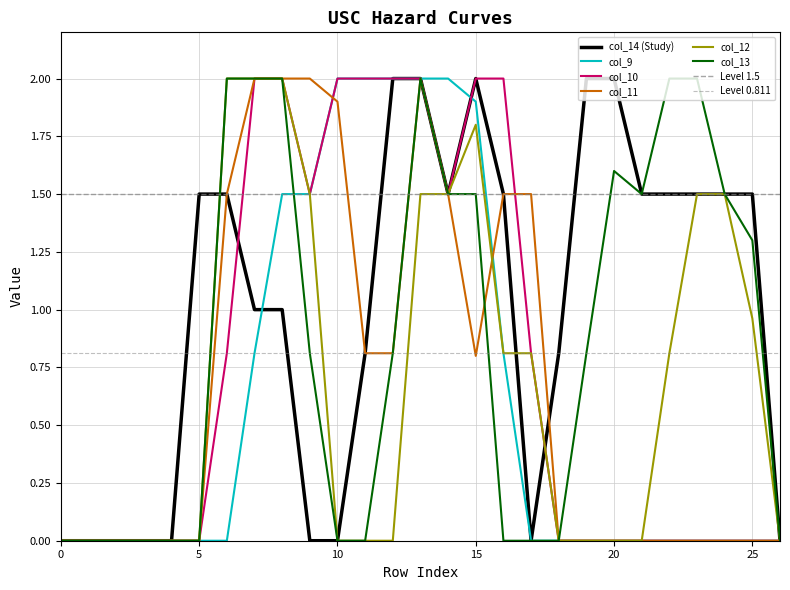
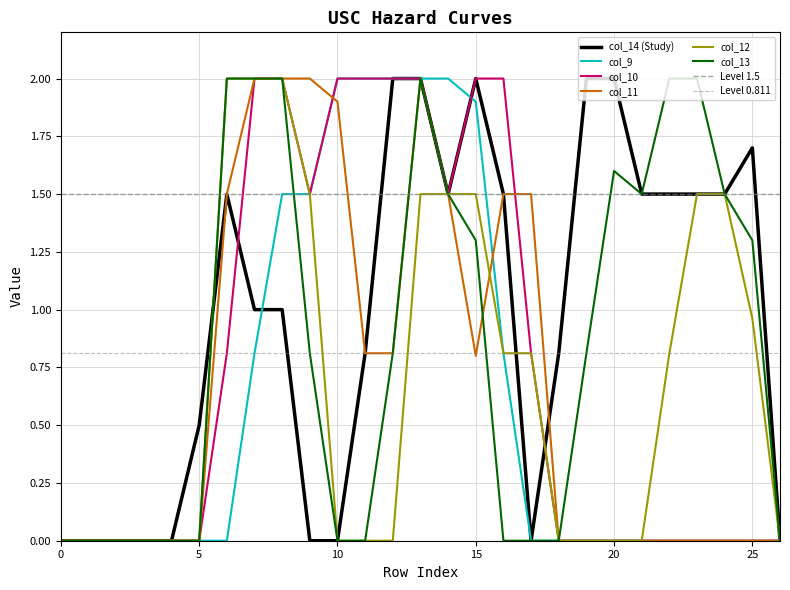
  {
    "col_14 (Study)": {
-     "5": 1.5,
-     "25": 1.5
+     "5": 0.5,
+     "25": 1.7
    },
    "col_9": {
      "15": 1.9
    },
    "col_11": {
      "10": 1.9,
      "15": 0.8
    },
    "col_12": {
-     "15": 1.8,
+     "15": 1.5,
      "25": 0.96
    },
    "col_13": {
-     "15": 1.5,
+     "15": 1.3,
      "20": 1.6,
      "25": 1.3
    }
  }
